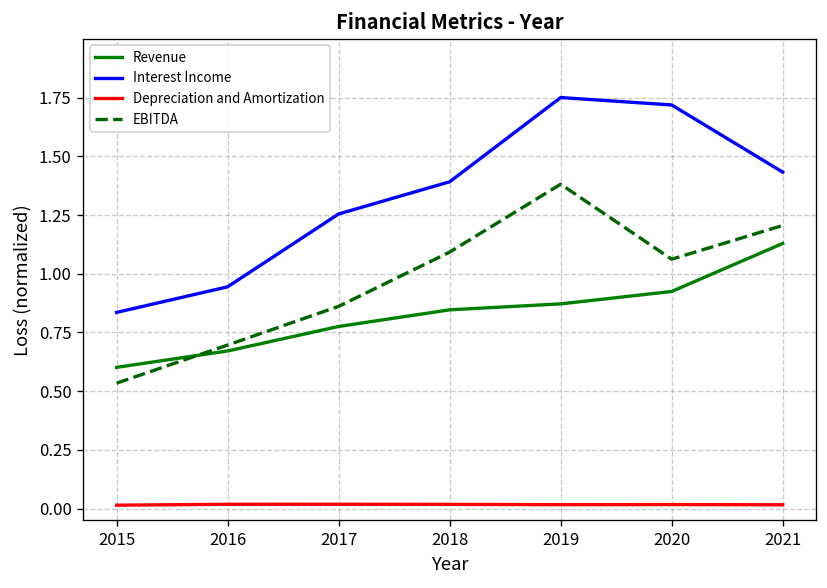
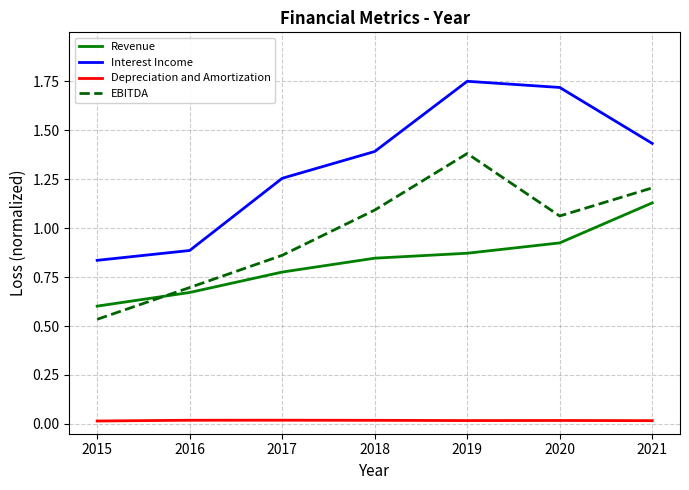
  {
    "Interest Income": {
      "2015": 0.84,
-     "2016": 0.94,
+     "2016": 0.89,
      "2017": 1.25,
      "2018": 1.39,
      "2019": 1.75,
      "2020": 1.72,
      "2021": 1.43
    },
    "Depreciation and Amortization": {
      "2015": 0.02,
      "2016": 0.02,
      "2017": 0.02,
      "2018": 0.02,
      "2019": 0.02,
      "2020": 0.02,
      "2021": 0.02
    }
  }
